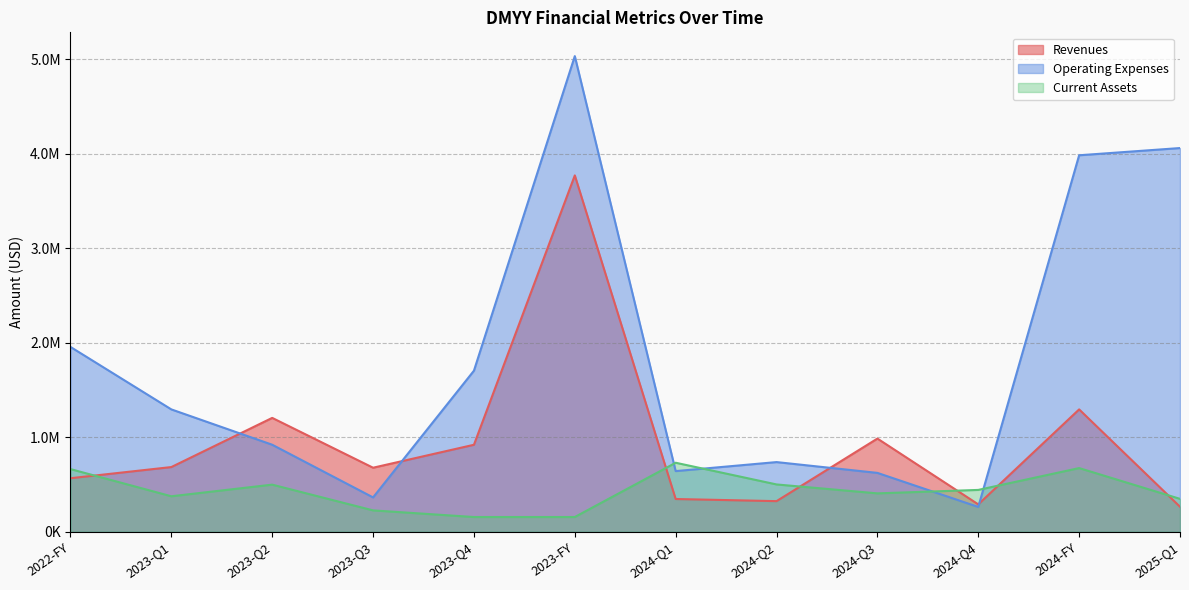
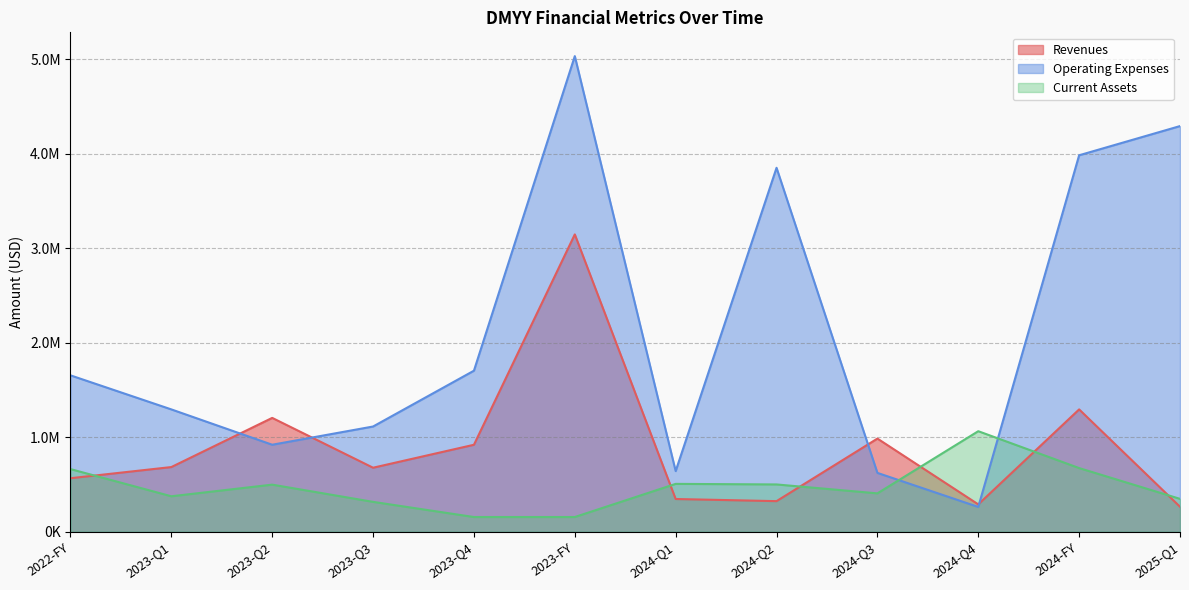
  {
    "Revenues": {
      "2022-FY": 600000,
      "2023-Q1": 700000,
      "2023-Q2": 1200000,
      "2023-Q3": 700000,
      "2023-Q4": 900000,
-     "2023-FY": 3800000,
+     "2023-FY": 3100000,
      "2024-Q1": 300000,
      "2024-Q2": 300000,
      "2024-Q3": 1000000,
      "2024-Q4": 300000,
      "2024-FY": 1300000,
      "2025-Q1": 300000
    },
    "Operating Expenses": {
-     "2022-FY": 2000000,
+     "2022-FY": 1700000,
      "2023-Q1": 1300000,
      "2023-Q2": 900000,
-     "2023-Q3": 400000,
+     "2023-Q3": 1100000,
      "2023-Q4": 1700000,
      "2023-FY": 5000000,
      "2024-Q1": 600000,
-     "2024-Q2": 700000,
+     "2024-Q2": 3900000,
      "2024-Q3": 600000,
      "2024-Q4": 300000,
      "2024-FY": 4000000,
-     "2025-Q1": 4100000
+     "2025-Q1": 4300000
    },
    "Current Assets": {
      "2022-FY": 700000,
      "2023-Q1": 400000,
      "2023-Q2": 500000,
-     "2023-Q3": 200000,
+     "2023-Q3": 300000,
      "2023-Q4": 200000,
      "2023-FY": 200000,
-     "2024-Q1": 700000,
+     "2024-Q1": 500000,
      "2024-Q2": 500000,
      "2024-Q3": 400000,
-     "2024-Q4": 400000,
+     "2024-Q4": 1100000,
      "2024-FY": 700000,
      "2025-Q1": 300000
    }
  }
